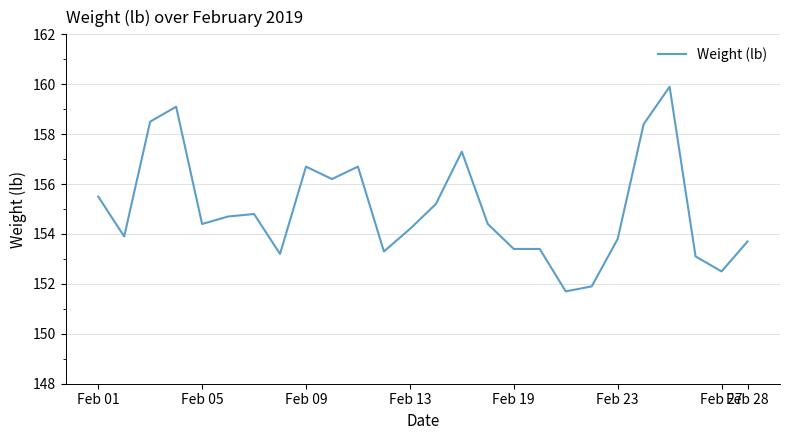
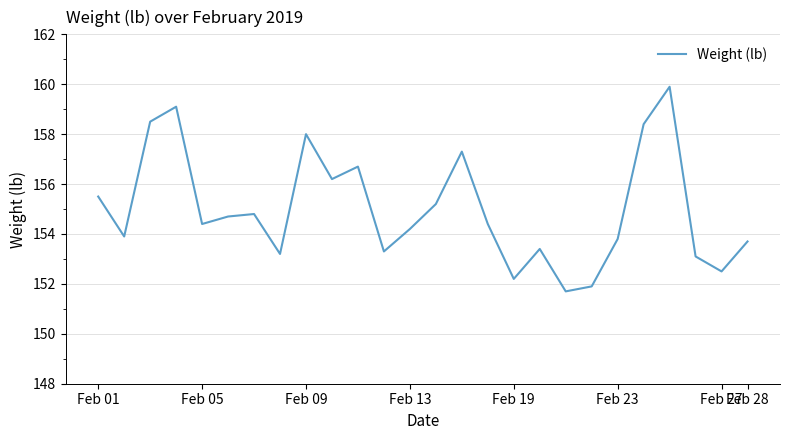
  {
    "Feb 01": 155.5,
    "Feb 05": 154.4,
-   "Feb 09": 156.7,
+   "Feb 09": 158.0,
    "Feb 13": 154.2,
-   "Feb 19": 153.4,
+   "Feb 19": 152.2,
    "Feb 23": 153.8
  }
